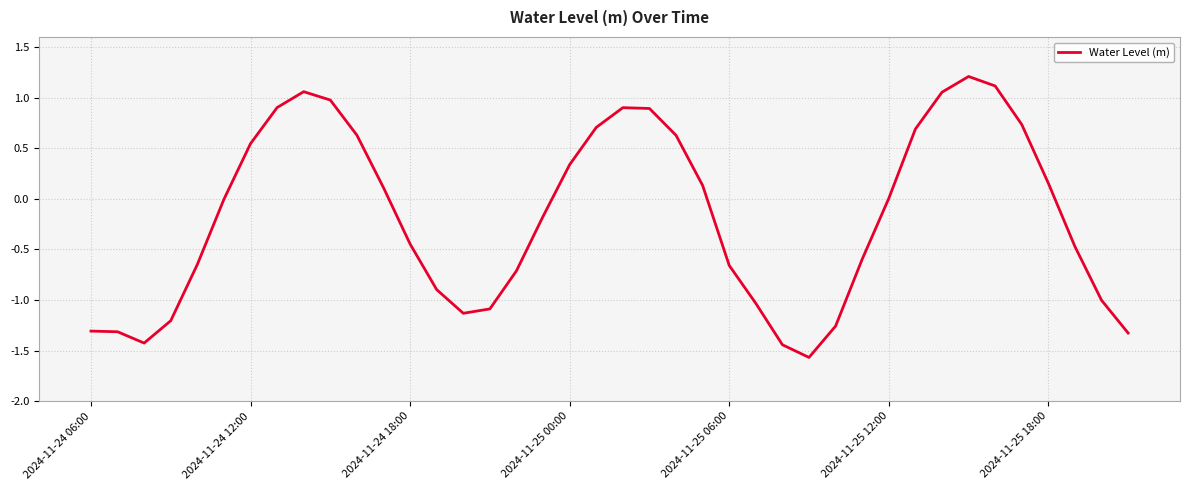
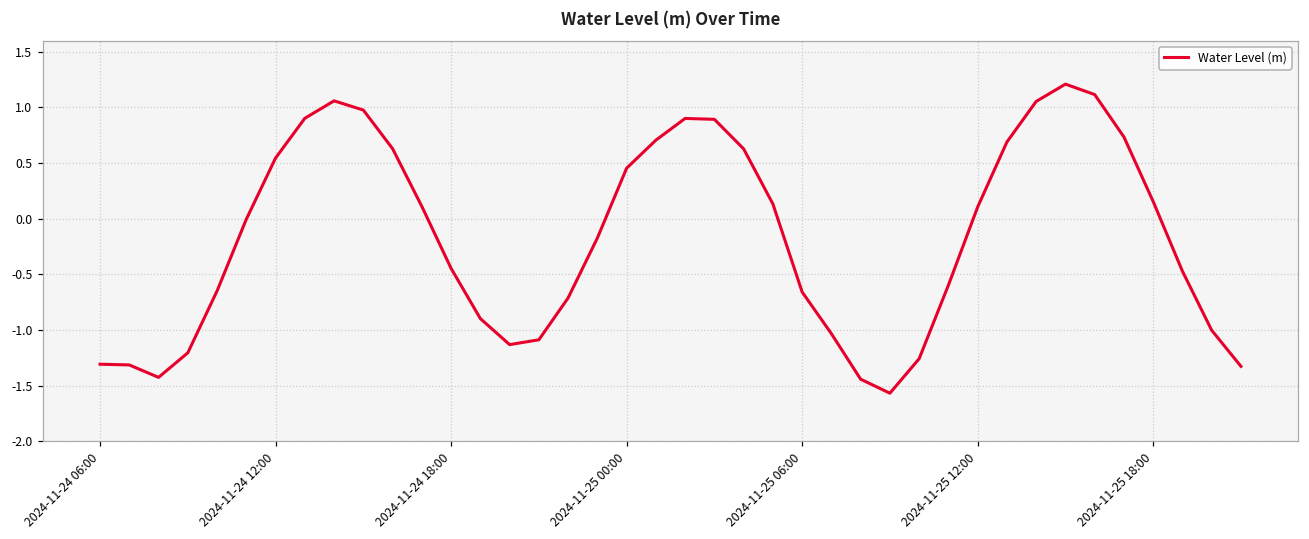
  {
    "2024-11-24 06:00": -1.31,
    "2024-11-24 12:00": 0.55,
    "2024-11-24 18:00": -0.45,
-   "2024-11-25 00:00": 0.34,
+   "2024-11-25 00:00": 0.45,
    "2024-11-25 06:00": -0.66,
-   "2024-11-25 12:00": 0.00,
+   "2024-11-25 12:00": 0.11,
    "2024-11-25 18:00": 0.15
  }
